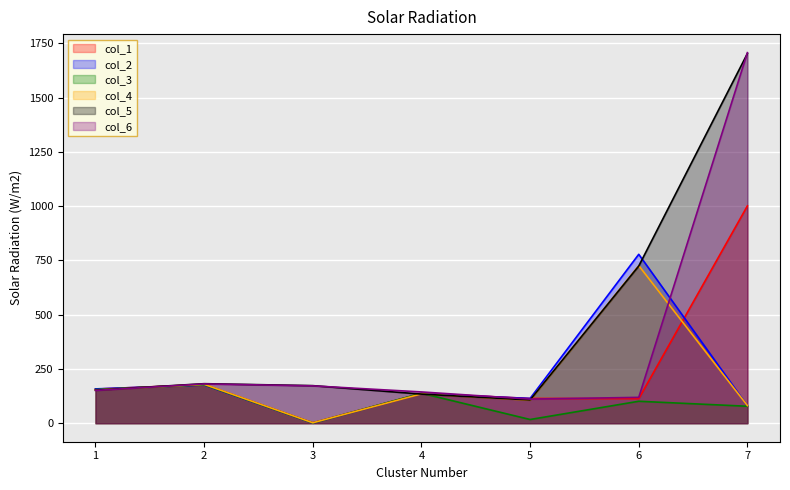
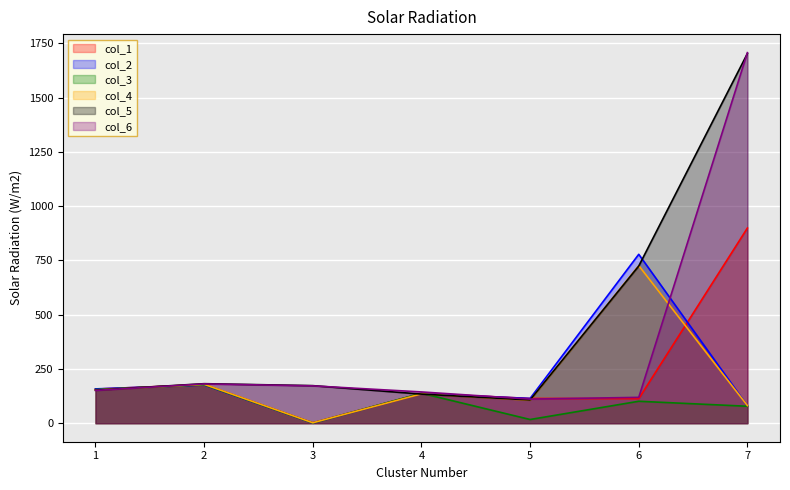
  {
    "col_1": {
-     "7": 1000
+     "7": 900
    },
    "col_2": {
      "6": 780
    }
  }
